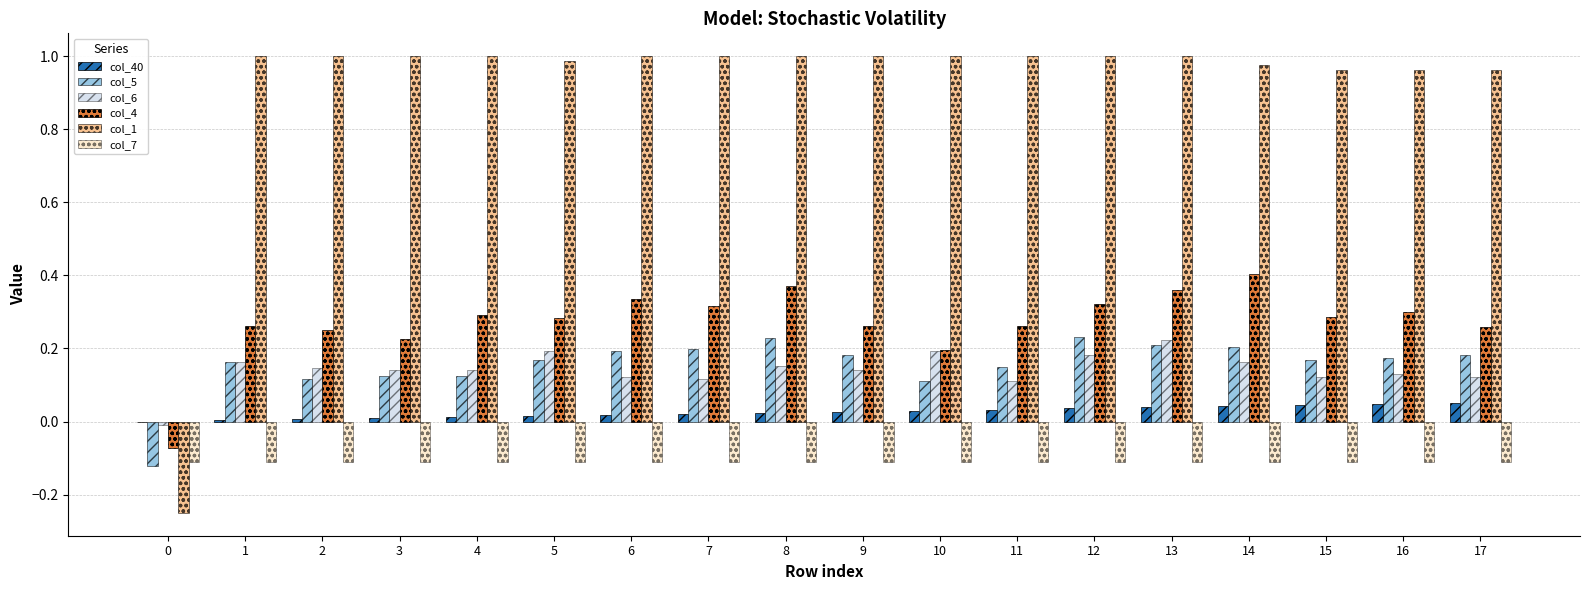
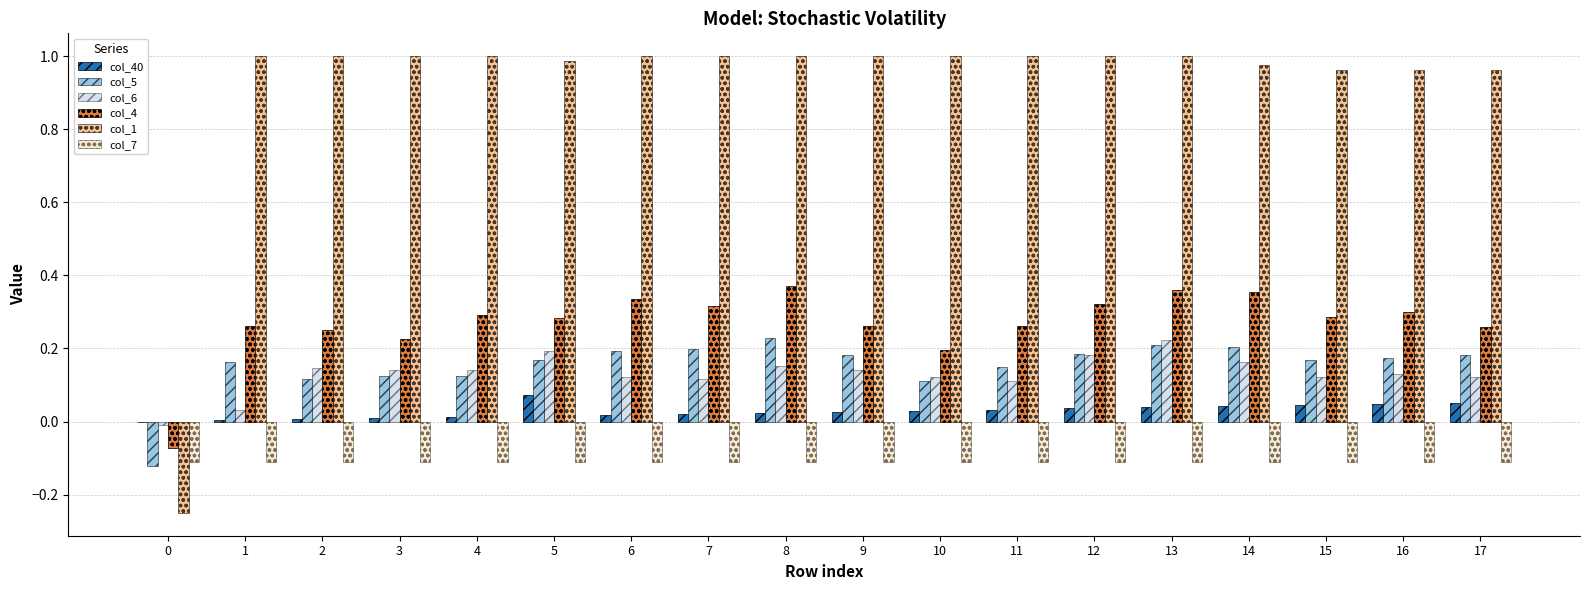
  {
    "col_40": {
      "0": 0.00,
      "3": 0.01,
      "4": 0.01,
-     "5": 0.01,
+     "5": 0.07,
      "6": 0.02,
      "7": 0.02,
      "8": 0.02,
      "9": 0.03,
      "10": 0.03,
      "11": 0.03,
      "12": 0.04,
      "13": 0.04,
      "14": 0.04,
      "15": 0.04,
      "16": 0.05,
      "17": 0.05
    },
    "col_5": {
      "0": -0.12,
      "1": 0.16,
      "2": 0.12,
      "3": 0.13,
      "4": 0.13,
      "5": 0.17,
      "6": 0.19,
      "7": 0.20,
      "8": 0.23,
      "9": 0.18,
      "10": 0.11,
      "11": 0.15,
-     "12": 0.23,
+     "12": 0.19,
      "13": 0.21,
      "14": 0.20,
      "15": 0.17,
      "16": 0.18,
      "17": 0.18
    },
    "col_6": {
      "0": -0.01,
-     "1": 0.16,
+     "1": 0.03,
      "2": 0.15,
      "3": 0.14,
      "4": 0.14,
      "5": 0.19,
      "6": 0.12,
      "7": 0.12,
      "8": 0.15,
      "9": 0.14,
-     "10": 0.19,
+     "10": 0.12,
      "11": 0.11,
      "12": 0.18,
      "13": 0.22,
      "14": 0.16,
      "15": 0.12,
      "16": 0.13,
      "17": 0.12
    },
    "col_4": {
      "0": -0.07,
      "1": 0.26,
      "2": 0.25,
      "3": 0.23,
      "4": 0.29,
      "5": 0.28,
      "6": 0.34,
      "7": 0.32,
      "8": 0.37,
      "9": 0.26,
      "10": 0.20,
      "11": 0.26,
      "12": 0.32,
      "13": 0.36,
-     "14": 0.40,
+     "14": 0.35,
      "15": 0.29,
      "16": 0.30,
      "17": 0.26
    },
    "col_1": {
      "0": -0.25,
      "1": 1.00,
      "2": 1.00,
      "3": 1.00,
      "4": 1.00,
      "5": 0.99,
      "6": 1.00,
      "7": 1.00,
      "8": 1.00,
      "9": 1.00,
      "10": 1.00,
      "11": 1.00,
      "12": 1.00,
      "13": 1.00,
      "14": 0.98,
      "15": 0.96,
      "16": 0.96,
      "17": 0.96
    },
    "col_7": {
      "0": -0.11,
      "1": -0.11,
      "2": -0.11,
      "3": -0.11,
      "4": -0.11,
      "5": -0.11,
      "6": -0.11,
      "7": -0.11,
      "8": -0.11,
      "9": -0.11,
      "10": -0.11,
      "11": -0.11,
      "12": -0.11,
      "13": -0.11,
      "14": -0.11,
      "15": -0.11,
      "16": -0.11,
      "17": -0.11
    }
  }
